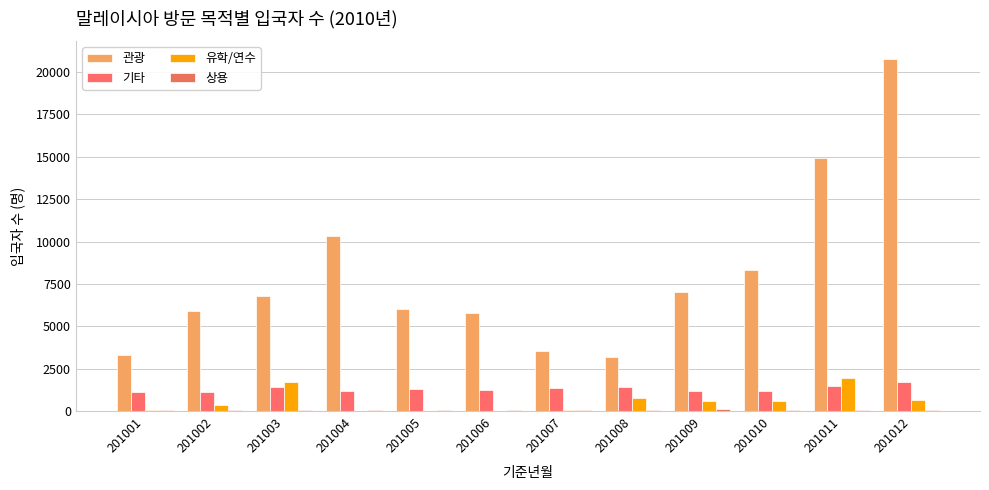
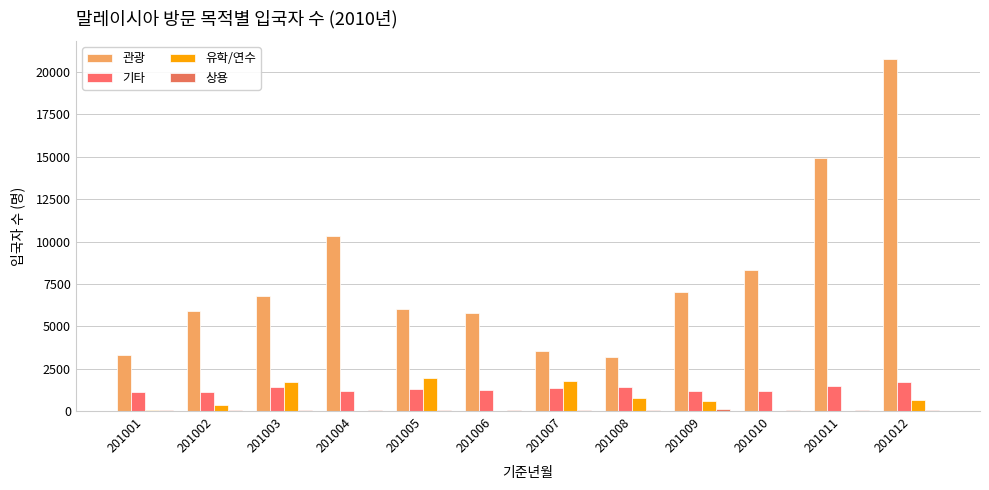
  {
    "유학/연수": {
      "201002": 400,
      "201003": 1700,
-     "201005": 0,
-     "201007": 0,
+     "201005": 2000,
+     "201007": 1800,
      "201008": 800,
      "201009": 600,
-     "201010": 600,
-     "201011": 1900,
+     "201010": 0,
+     "201011": 0,
      "201012": 700
    }
  }
